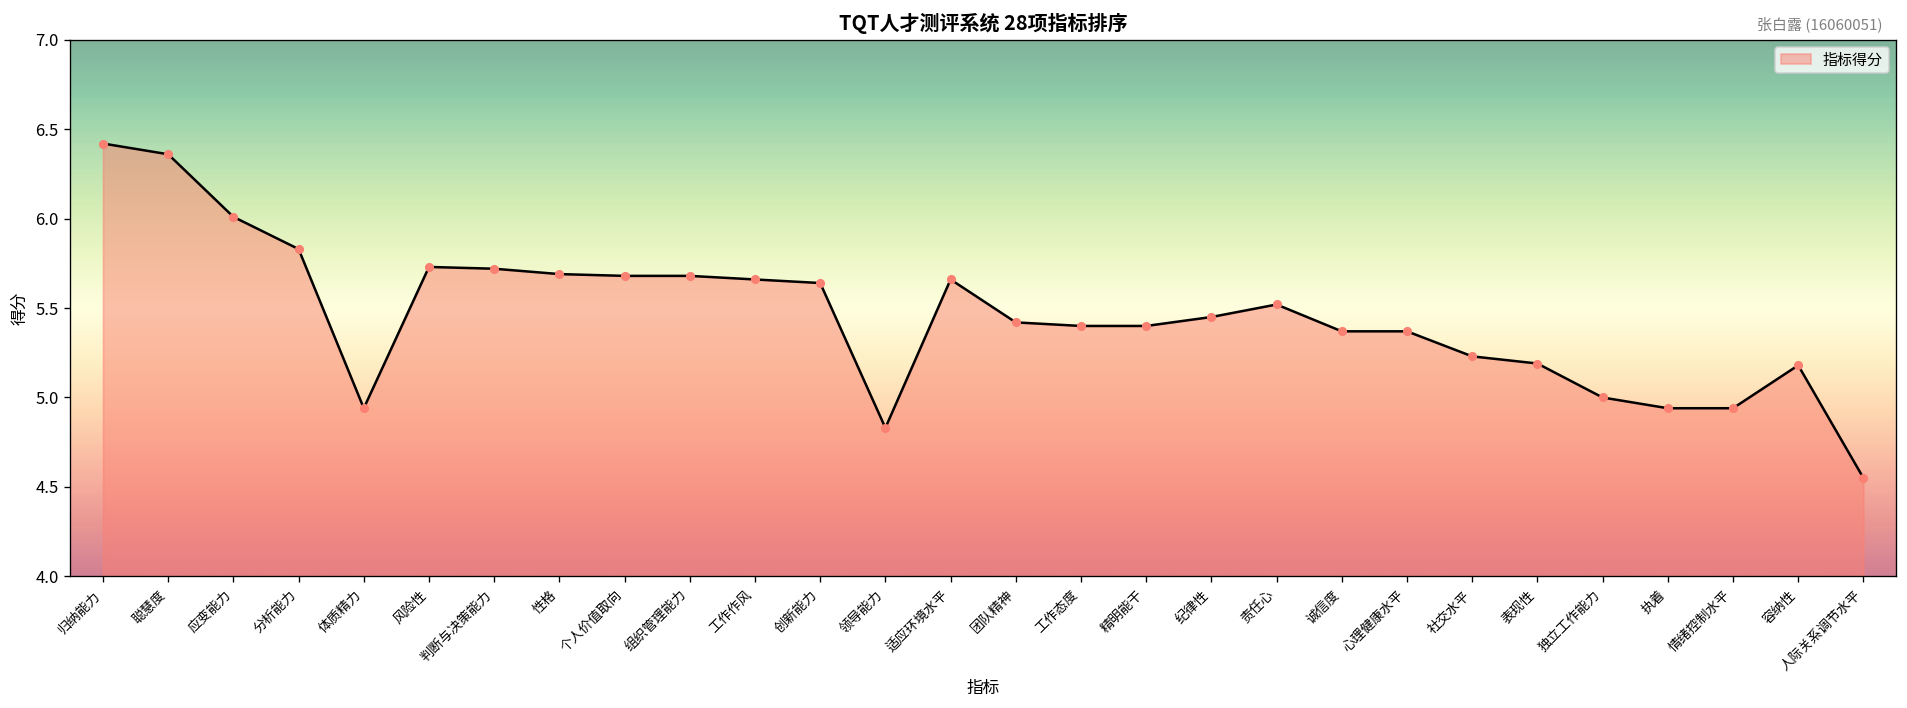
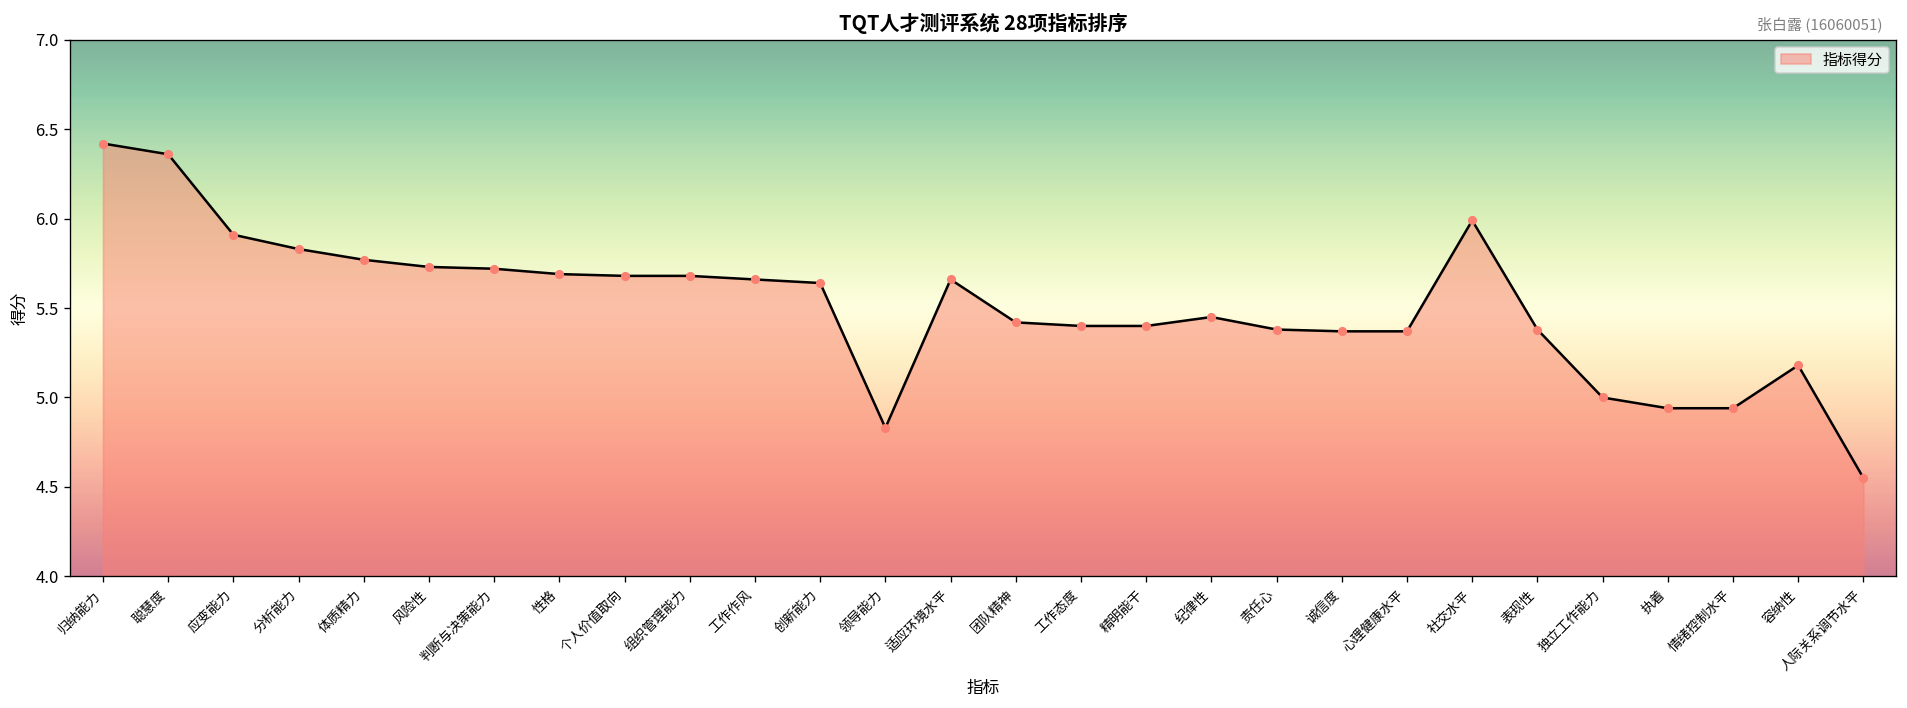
  {
    "归纳能力": 6.42,
    "聪慧度": 6.36,
-   "应变能力": 6.01,
+   "应变能力": 5.91,
    "分析能力": 5.83,
-   "体质精力": 4.94,
+   "体质精力": 5.77,
    "风险性": 5.73,
    "判断与决策能力": 5.72,
    "性格": 5.69,
    "个人价值取向": 5.68,
    "组织管理能力": 5.68,
    "工作作风": 5.66,
    "创新能力": 5.64,
    "领导能力": 4.83,
    "适应环境水平": 5.66,
    "团队精神": 5.42,
    "工作态度": 5.40,
    "精明能干": 5.40,
    "纪律性": 5.45,
-   "责任心": 5.52,
+   "责任心": 5.38,
    "诚信度": 5.37,
    "心理健康水平": 5.37,
-   "社交水平": 5.23,
-   "表现性": 5.19,
+   "社交水平": 5.99,
+   "表现性": 5.38,
    "独立工作能力": 5.00,
    "执着": 4.94,
    "情绪控制水平": 4.94,
    "容纳性": 5.18,
    "人际关系调节水平": 4.55
  }
